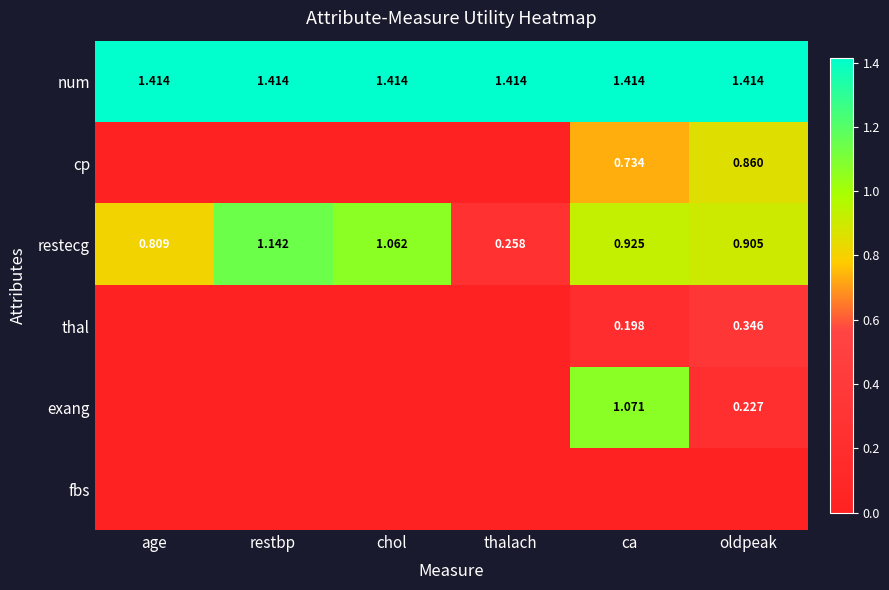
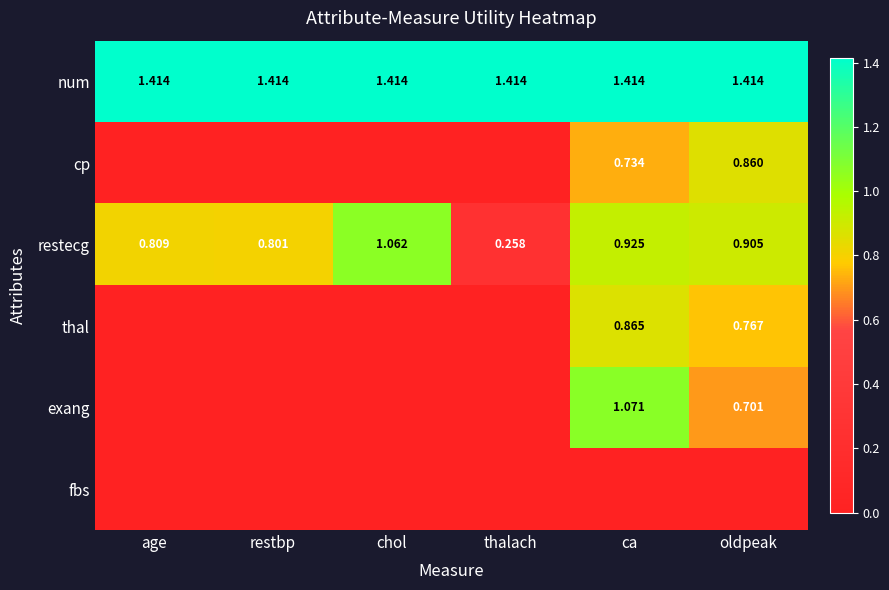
  {
    "num": {
      "age": 1.414,
      "restbp": 1.414,
      "chol": 1.414,
      "thalach": 1.414,
      "ca": 1.414,
      "oldpeak": 1.414
    },
    "cp": {
      "ca": 0.734,
      "oldpeak": 0.860
    },
    "restecg": {
      "age": 0.809,
-     "restbp": 1.142,
+     "restbp": 0.801,
      "chol": 1.062,
      "thalach": 0.258,
      "ca": 0.925,
      "oldpeak": 0.905
    },
    "thal": {
-     "ca": 0.198,
-     "oldpeak": 0.346
+     "ca": 0.865,
+     "oldpeak": 0.767
    },
    "exang": {
      "ca": 1.071,
-     "oldpeak": 0.227
+     "oldpeak": 0.701
    }
  }
